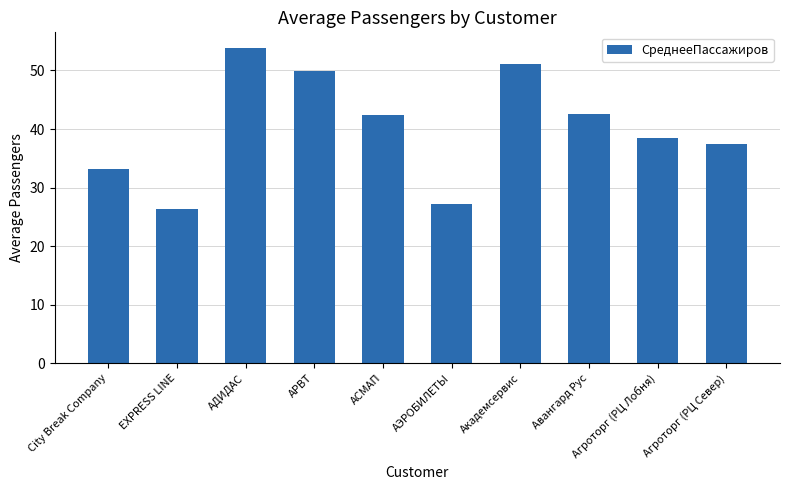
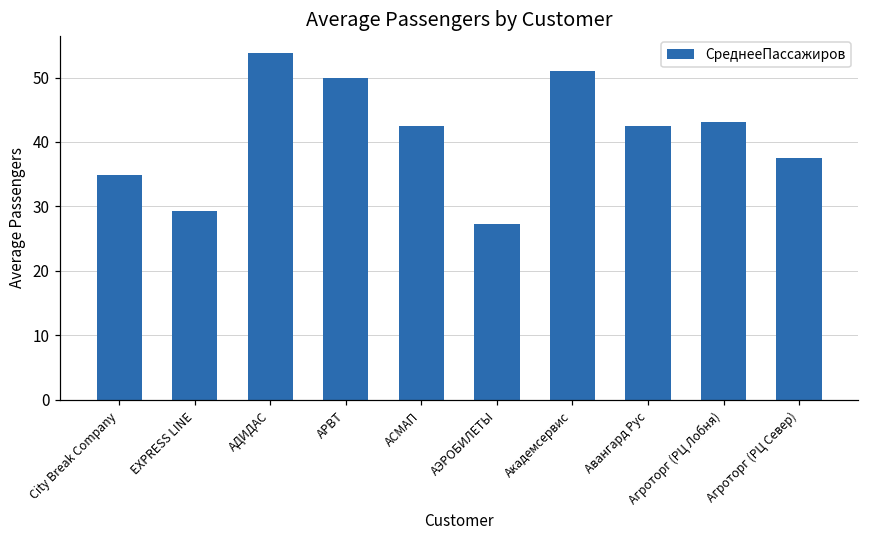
  {
-   "City Break Company": 33,
-   "EXPRESS LINE": 26,
+   "City Break Company": 35,
+   "EXPRESS LINE": 29,
    "АДИДАС": 54,
    "АРВТ": 50,
    "АСМАП": 42,
    "АЭРОБИЛЕТЫ": 27,
    "Академсервис": 51,
    "Авангард Рус": 43,
-   "Агроторг (РЦ Лобня)": 39,
+   "Агроторг (РЦ Лобня)": 43,
    "Агроторг (РЦ Север)": 38
  }
